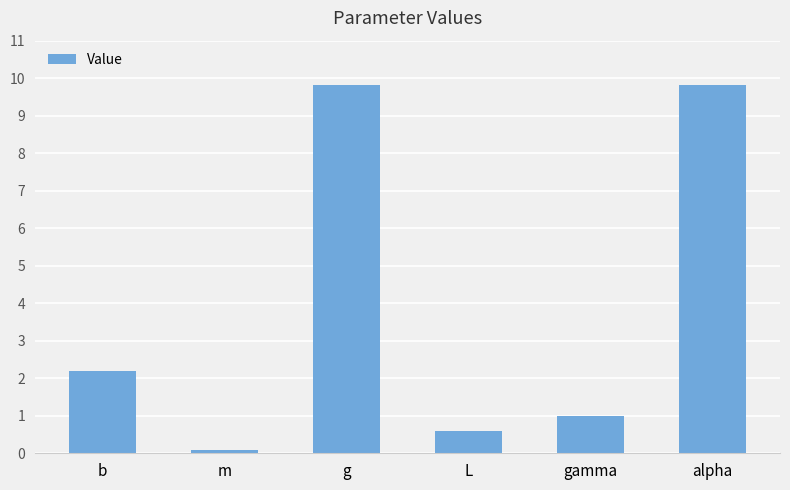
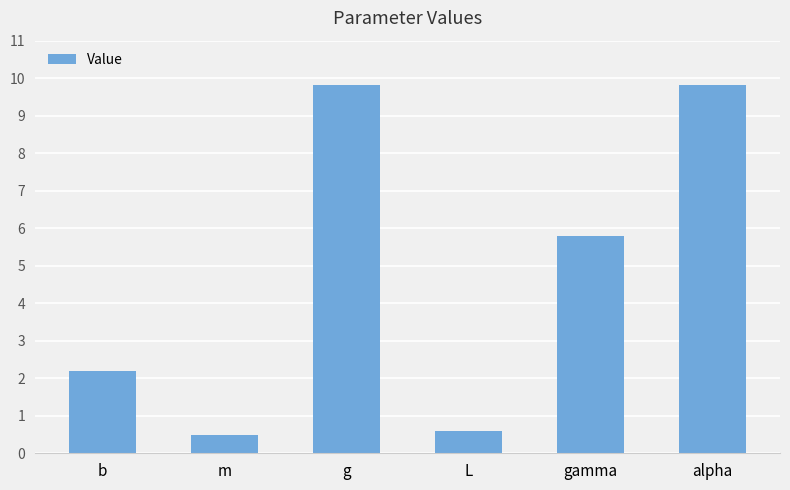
  {
    "b": 2.2,
-   "m": 0.1,
+   "m": 0.5,
    "g": 9.8,
    "L": 0.6,
-   "gamma": 1.0,
+   "gamma": 5.8,
    "alpha": 9.8
  }
